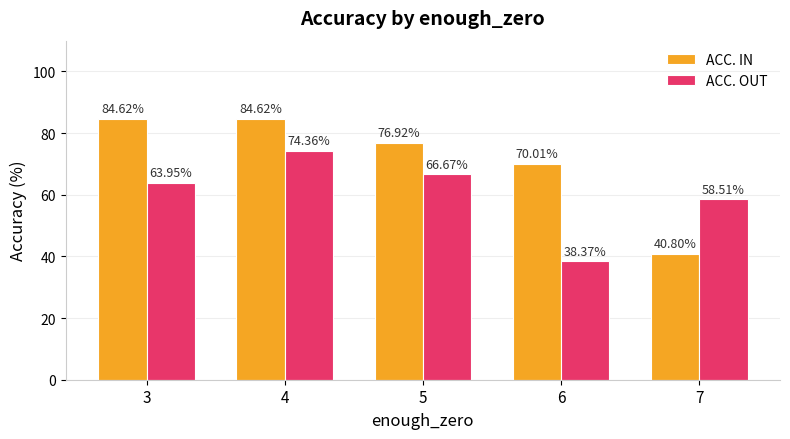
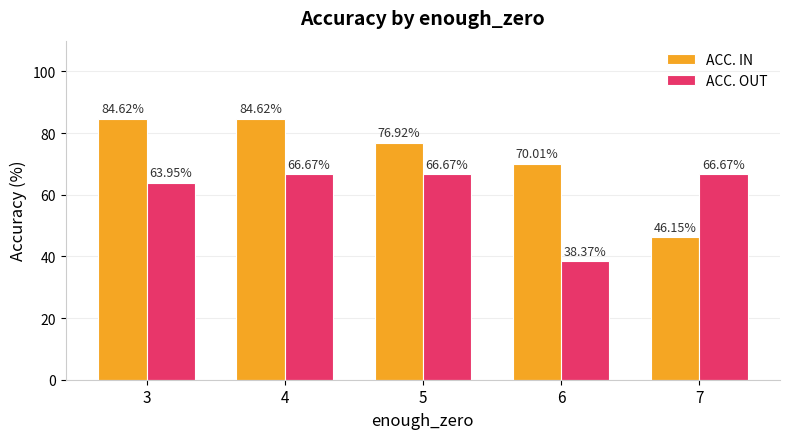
  {
    "ACC. IN": {
      "3": "84.62%",
      "4": "84.62%",
      "5": "76.92%",
      "6": "70.01%",
-     "7": "40.80%"
+     "7": "46.15%"
    },
    "ACC. OUT": {
      "3": "63.95%",
-     "4": "74.36%",
+     "4": "66.67%",
      "5": "66.67%",
      "6": "38.37%",
-     "7": "58.51%"
+     "7": "66.67%"
    }
  }
